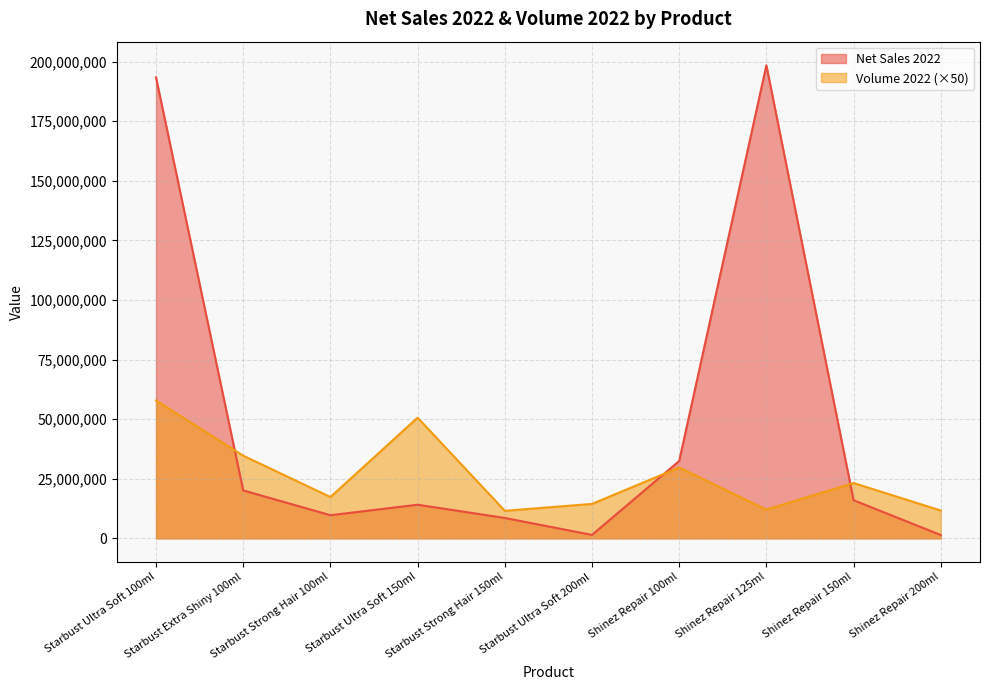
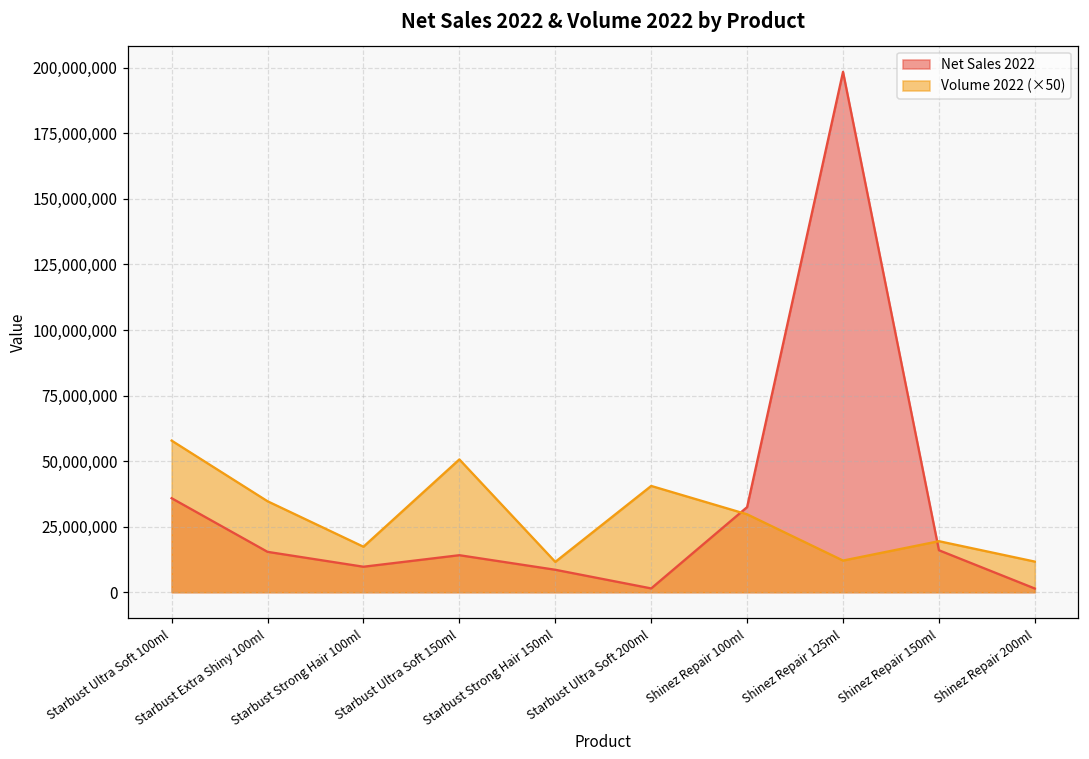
  {
    "Net Sales 2022": {
-     "Starbust Ultra Soft 100ml": "193,000,000",
-     "Starbust Extra Shiny 100ml": "20,000,000",
+     "Starbust Ultra Soft 100ml": "36,000,000",
+     "Starbust Extra Shiny 100ml": "15,000,000",
      "Starbust Strong Hair 100ml": "10,000,000",
      "Starbust Ultra Soft 150ml": "14,000,000",
      "Starbust Strong Hair 150ml": "9,000,000",
      "Starbust Ultra Soft 200ml": "1,000,000",
      "Shinez Repair 100ml": "32,000,000",
      "Shinez Repair 125ml": "198,000,000",
      "Shinez Repair 150ml": "16,000,000",
      "Shinez Repair 200ml": "1,000,000"
    },
    "Volume 2022 (×50)": {
      "Starbust Ultra Soft 100ml": "58,000,000",
      "Starbust Extra Shiny 100ml": "35,000,000",
      "Starbust Strong Hair 100ml": "17,000,000",
      "Starbust Ultra Soft 150ml": "51,000,000",
      "Starbust Strong Hair 150ml": "12,000,000",
-     "Starbust Ultra Soft 200ml": "14,000,000",
+     "Starbust Ultra Soft 200ml": "41,000,000",
      "Shinez Repair 100ml": "30,000,000",
      "Shinez Repair 125ml": "12,000,000",
-     "Shinez Repair 150ml": "23,000,000",
+     "Shinez Repair 150ml": "19,000,000",
      "Shinez Repair 200ml": "12,000,000"
    }
  }
